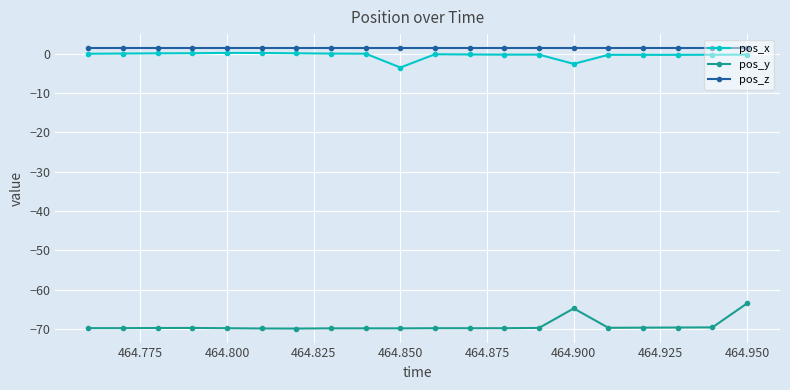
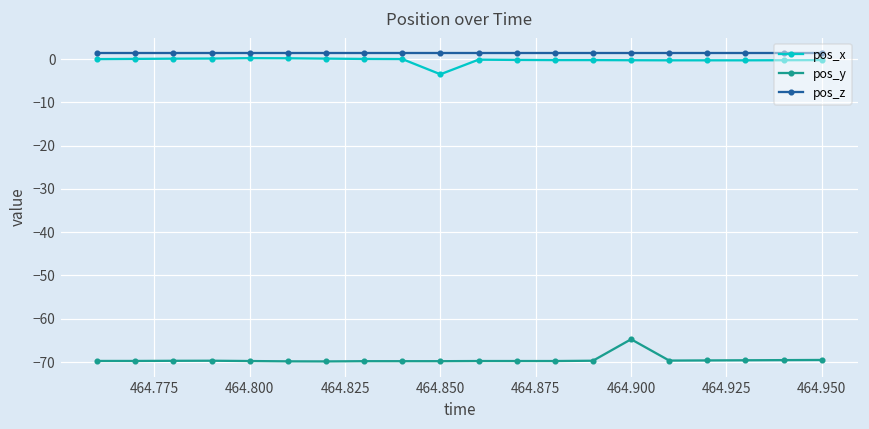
  {
    "pos_x": {
      "464.800": 0,
      "464.850": -4,
-     "464.900": -3
+     "464.900": 0
    },
    "pos_y": {
      "464.800": -70,
      "464.850": -70,
      "464.900": -65,
-     "464.950": -63
+     "464.950": -70
    },
    "pos_z": {
      "464.800": 1,
      "464.850": 1,
      "464.900": 1
    }
  }
